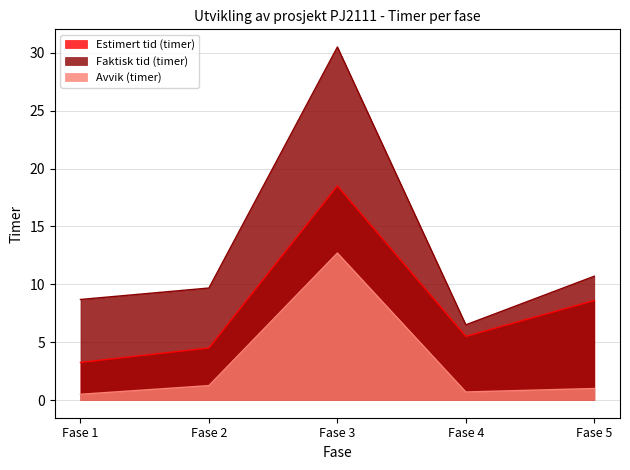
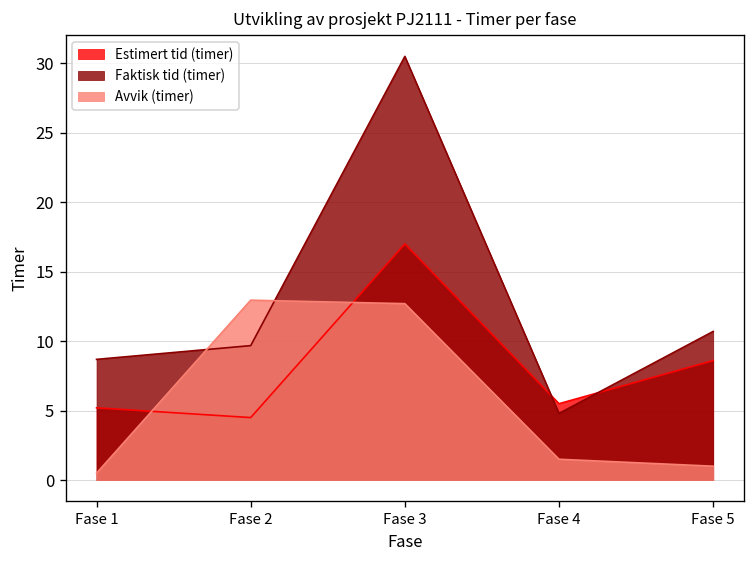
  {
    "Estimert tid (timer)": {
-     "Fase 1": 3.3,
+     "Fase 1": 5.2,
      "Fase 2": 4.5,
-     "Fase 3": 18.5,
+     "Fase 3": 17.0,
      "Fase 4": 5.5,
      "Fase 5": 8.6
    },
    "Faktisk tid (timer)": {
      "Fase 1": 8.7,
      "Fase 2": 9.7,
      "Fase 3": 30.5,
-     "Fase 4": 6.5,
+     "Fase 4": 4.8,
      "Fase 5": 10.7
    },
    "Avvik (timer)": {
      "Fase 1": 0.5,
-     "Fase 2": 1.3,
+     "Fase 2": 13.0,
      "Fase 3": 12.7,
-     "Fase 4": 0.7,
+     "Fase 4": 1.5,
      "Fase 5": 1.0
    }
  }
